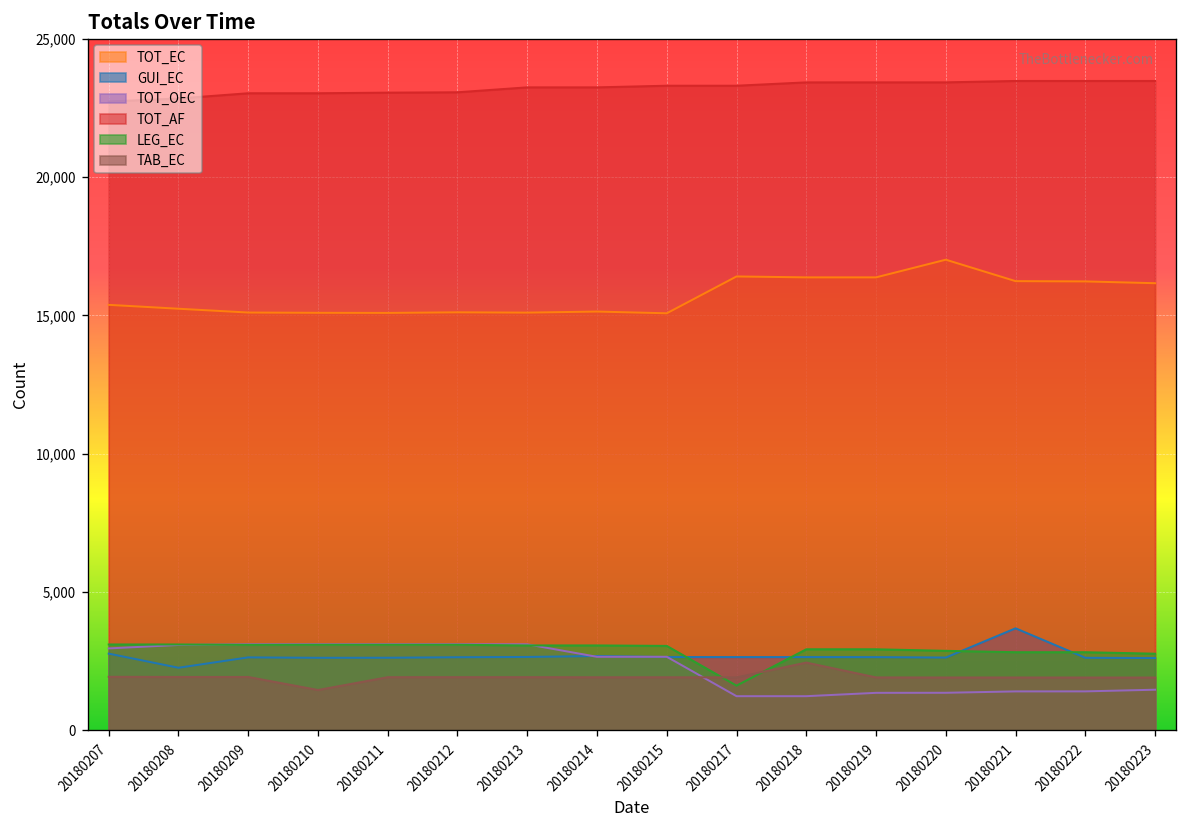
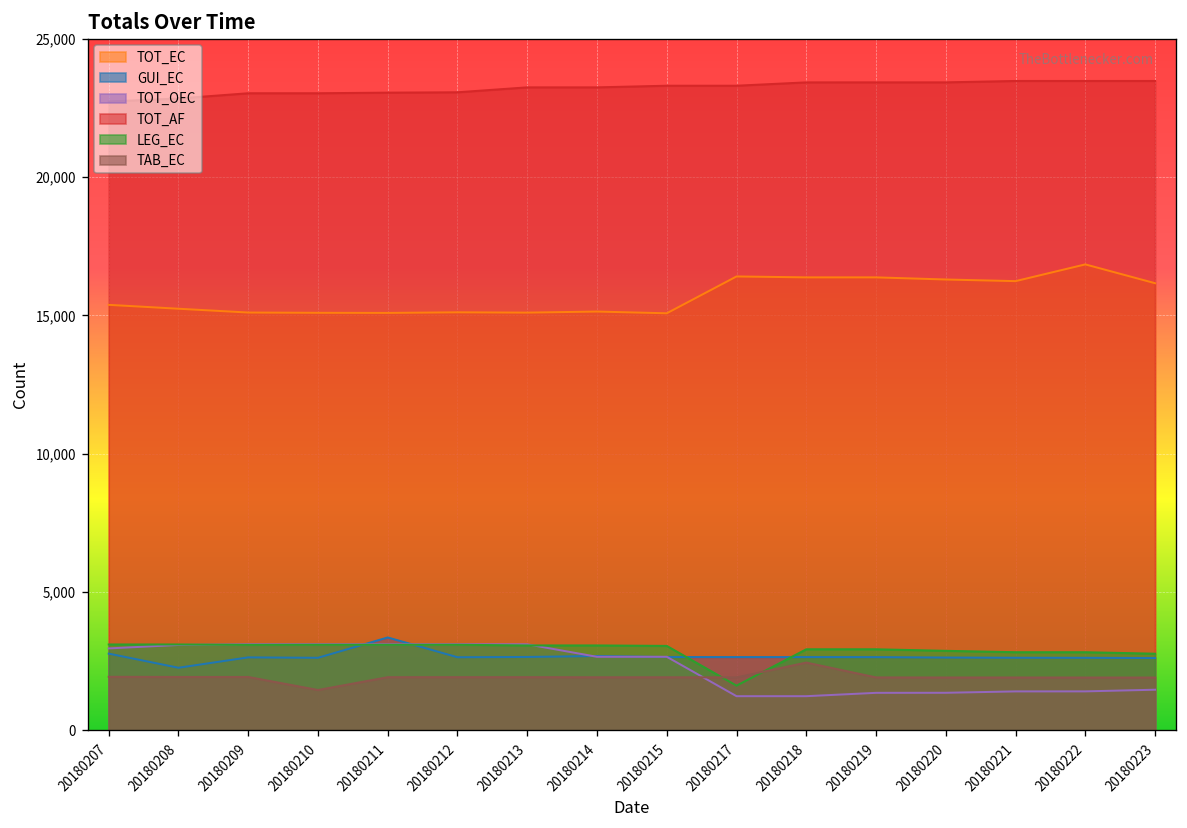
  {
    "TOT_EC": {
      "20180207": "15,400",
      "20180208": "15,200",
      "20180209": "15,100",
      "20180210": "15,100",
      "20180211": "15,100",
      "20180212": "15,100",
      "20180213": "15,100",
      "20180214": "15,100",
      "20180215": "15,100",
      "20180217": "16,400",
      "20180218": "16,400",
      "20180219": "16,400",
-     "20180220": "17,000",
+     "20180220": "16,300",
      "20180221": "16,200",
-     "20180222": "16,200",
+     "20180222": "16,800",
      "20180223": "16,200"
    },
    "GUI_EC": {
      "20180207": "2,800",
      "20180208": "2,300",
      "20180209": "2,600",
      "20180210": "2,600",
-     "20180211": "2,600",
+     "20180211": "3,400",
      "20180212": "2,600",
      "20180213": "2,700",
      "20180217": "2,700",
      "20180218": "2,700",
      "20180219": "2,600",
      "20180220": "2,600",
-     "20180221": "3,700",
+     "20180221": "2,600",
      "20180222": "2,600",
      "20180223": "2,600"
    },
    "TOT_OEC": {
      "20180207": "3,000",
      "20180217": "1,200",
      "20180218": "1,200",
      "20180219": "1,400",
      "20180220": "1,400",
      "20180221": "1,400",
      "20180222": "1,400",
      "20180223": "1,500"
    },
    "TOT_AF": {
      "20180209": "23,000",
      "20180210": "23,000",
      "20180211": "23,100",
      "20180212": "23,100",
      "20180213": "23,200",
      "20180214": "23,200",
      "20180215": "23,300",
      "20180217": "23,300",
      "20180218": "23,400",
      "20180219": "23,400",
      "20180220": "23,400",
      "20180221": "23,500",
      "20180222": "23,500",
      "20180223": "23,500"
    },
    "LEG_EC": {
      "20180207": "3,100",
      "20180214": "3,100",
      "20180215": "3,100",
      "20180217": "1,600",
      "20180218": "2,900",
      "20180219": "2,900",
      "20180220": "2,900",
      "20180221": "2,800",
      "20180222": "2,800",
      "20180223": "2,800"
    },
    "TAB_EC": {
      "20180207": "1,900",
      "20180208": "1,900",
      "20180209": "1,900",
      "20180210": "1,500",
      "20180211": "1,900",
      "20180212": "1,900",
      "20180213": "1,900",
      "20180214": "1,900",
      "20180215": "1,900",
      "20180217": "1,900",
      "20180218": "2,500",
      "20180219": "1,900",
      "20180220": "1,900",
      "20180221": "1,900",
      "20180222": "1,900",
      "20180223": "1,900"
    }
  }
